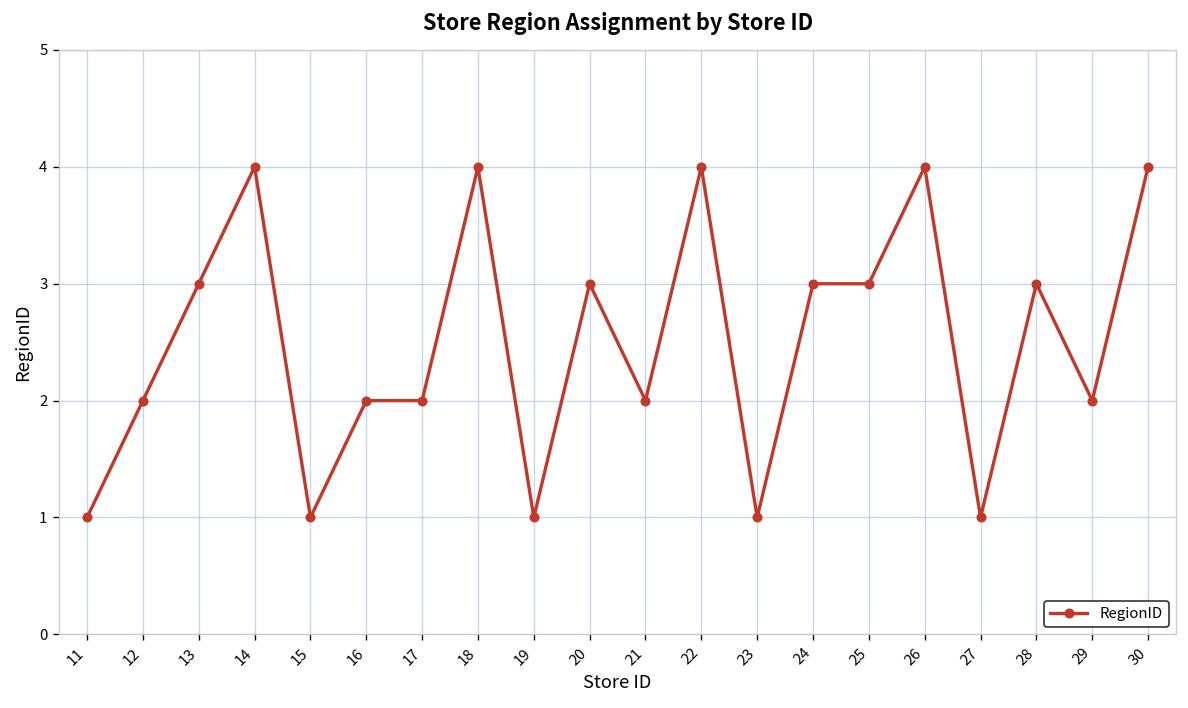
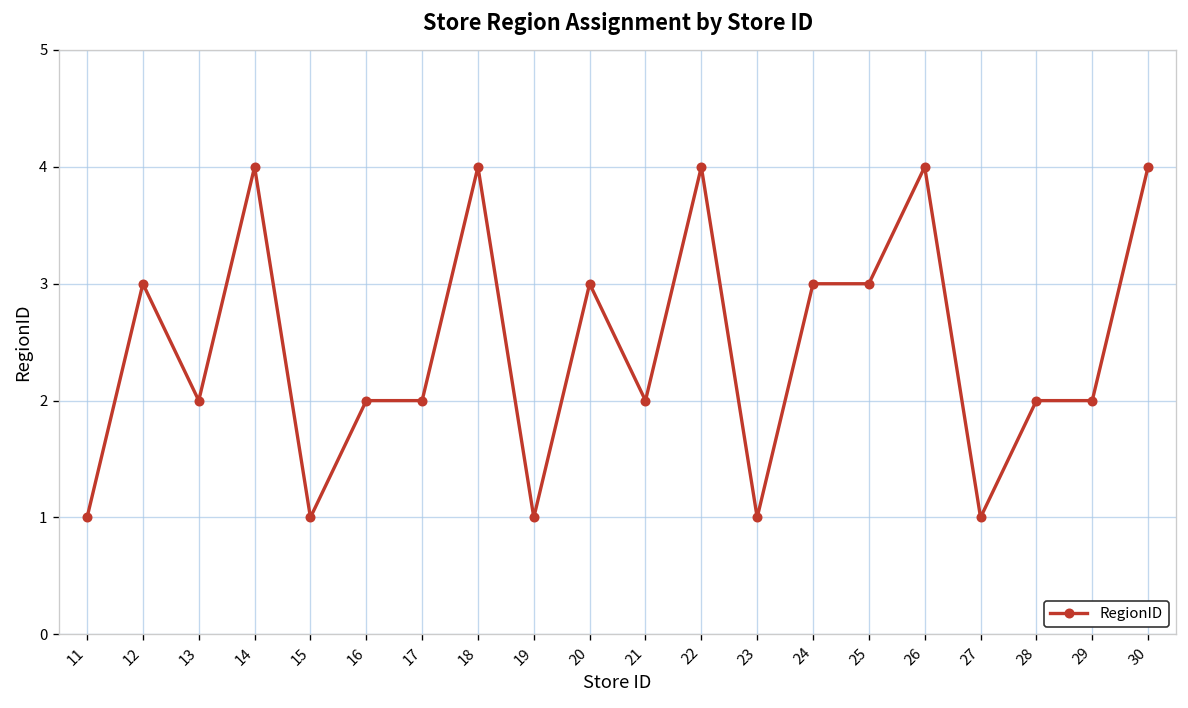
  {
    "11": 1,
-   "12": 2,
-   "13": 3,
+   "12": 3,
+   "13": 2,
    "14": 4,
    "15": 1,
    "16": 2,
    "17": 2,
    "18": 4,
    "19": 1,
    "20": 3,
    "21": 2,
    "22": 4,
    "23": 1,
    "24": 3,
    "25": 3,
    "26": 4,
    "27": 1,
-   "28": 3,
+   "28": 2,
    "29": 2,
    "30": 4
  }
